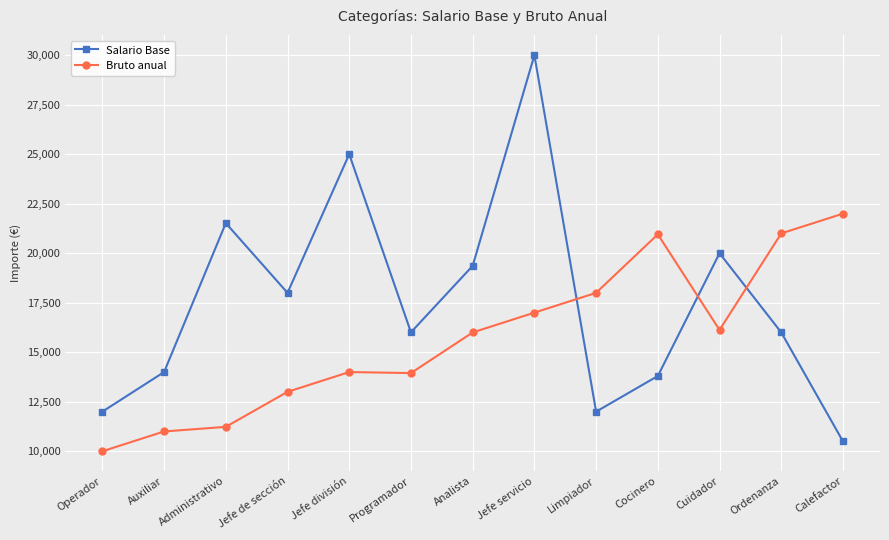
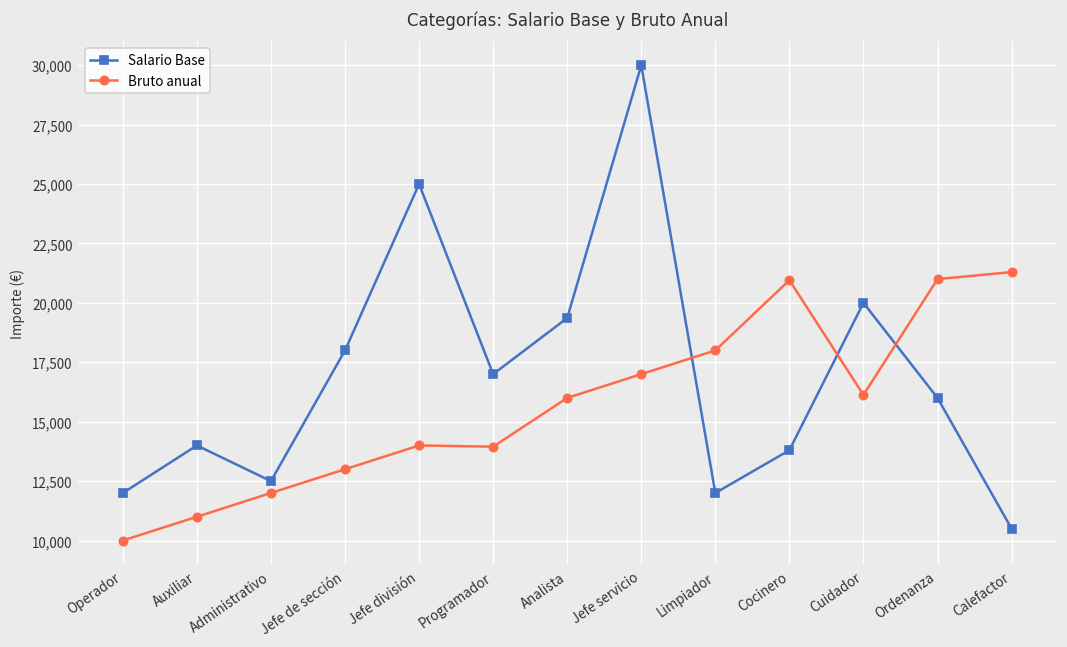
  {
    "Salario Base": {
      "Operador": "12,000",
      "Auxiliar": "14,000",
-     "Administrativo": "21,500",
+     "Administrativo": "12,500",
      "Jefe de sección": "18,000",
      "Jefe división": "25,000",
-     "Programador": "16,000",
+     "Programador": "17,000",
      "Analista": "19,400",
      "Jefe servicio": "30,000",
      "Limpiador": "12,000",
      "Cocinero": "13,800",
      "Cuidador": "20,000",
      "Ordenanza": "16,000",
      "Calefactor": "10,500"
    },
    "Bruto anual": {
      "Operador": "10,000",
      "Auxiliar": "11,000",
-     "Administrativo": "11,200",
+     "Administrativo": "12,000",
      "Jefe de sección": "13,000",
      "Jefe división": "14,000",
      "Programador": "13,900",
      "Analista": "16,000",
      "Jefe servicio": "17,000",
      "Limpiador": "18,000",
      "Cocinero": "21,000",
      "Cuidador": "16,100",
      "Ordenanza": "21,000",
-     "Calefactor": "22,000"
+     "Calefactor": "21,300"
    }
  }
